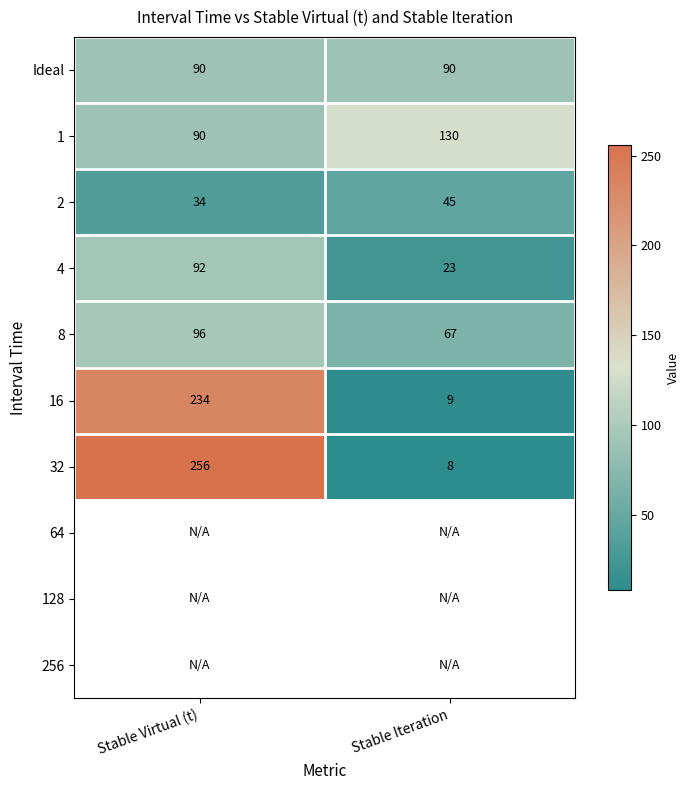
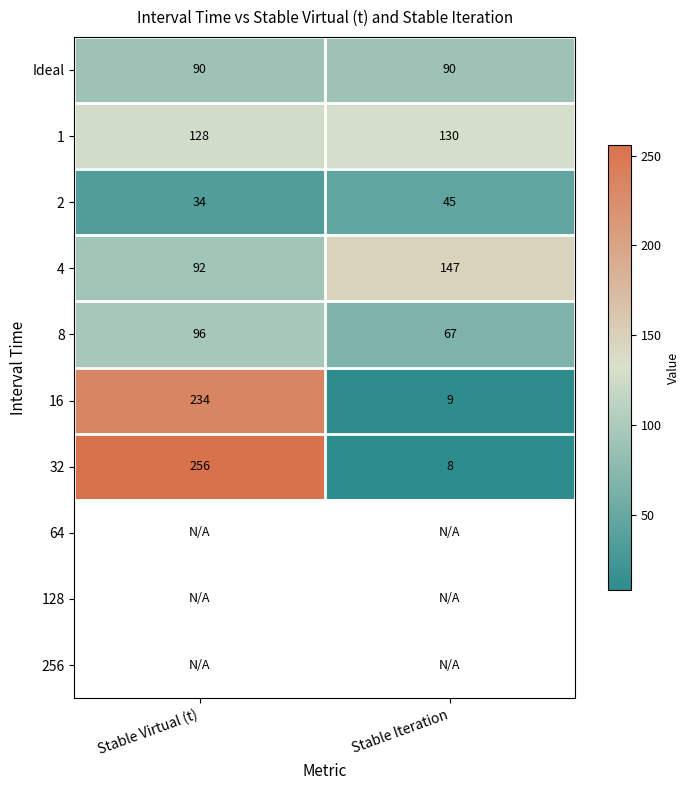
  {
    "Ideal": {
      "Stable Virtual (t)": 90,
      "Stable Iteration": 90
    },
    "1": {
-     "Stable Virtual (t)": 90,
+     "Stable Virtual (t)": 128,
      "Stable Iteration": 130
    },
    "2": {
      "Stable Virtual (t)": 34,
      "Stable Iteration": 45
    },
    "4": {
      "Stable Virtual (t)": 92,
-     "Stable Iteration": 23
+     "Stable Iteration": 147
    },
    "8": {
      "Stable Virtual (t)": 96,
      "Stable Iteration": 67
    },
    "16": {
      "Stable Virtual (t)": 234,
      "Stable Iteration": 9
    },
    "32": {
      "Stable Virtual (t)": 256,
      "Stable Iteration": 8
    }
  }
